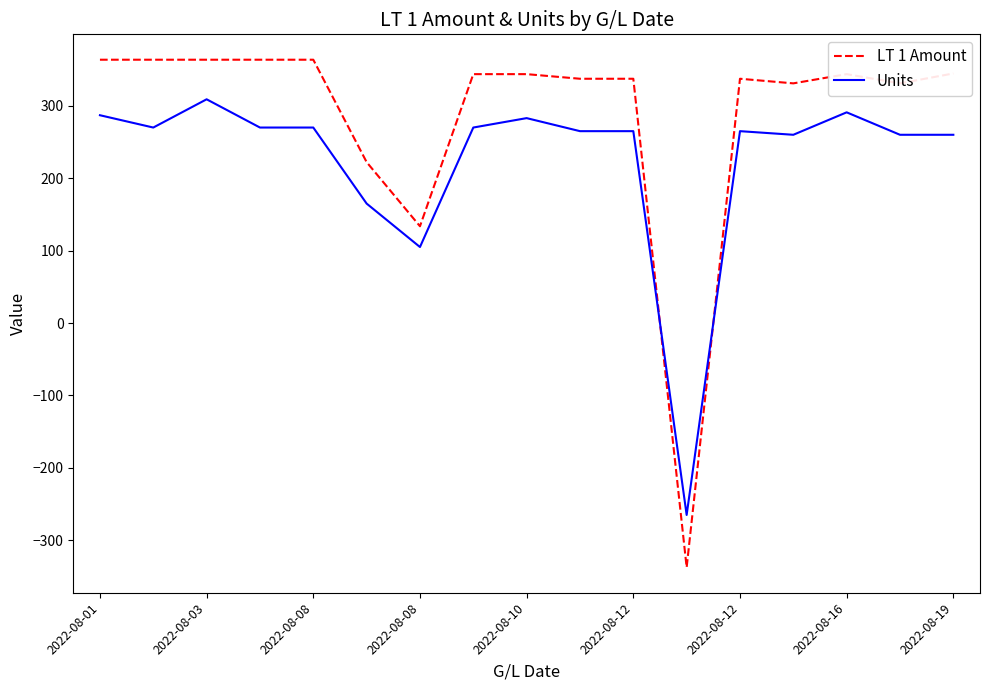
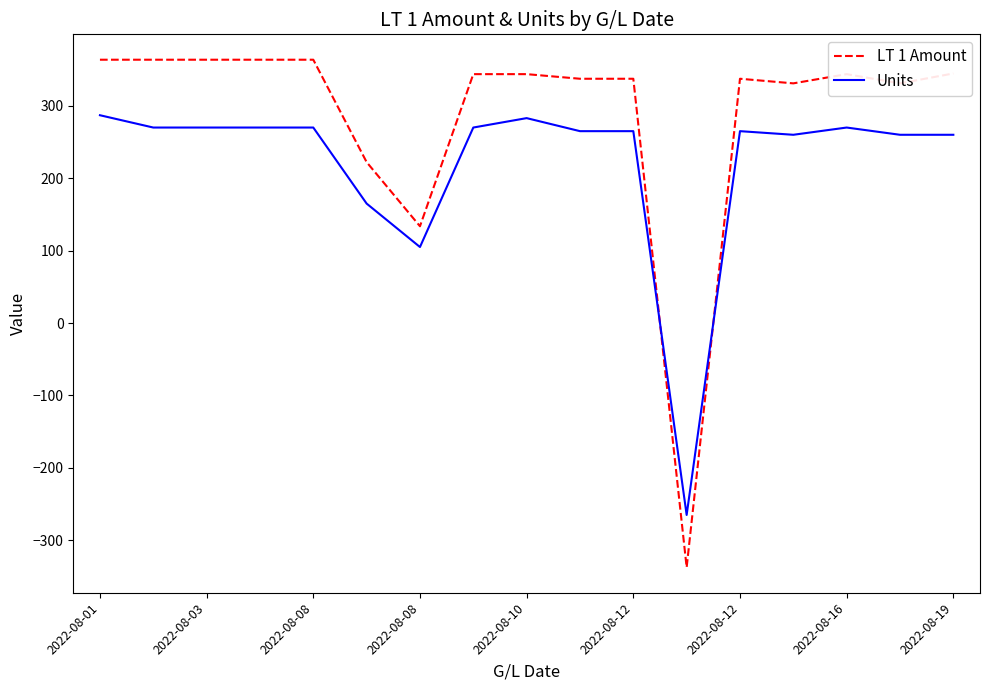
  {
    "LT 1 Amount": {
      "2022-08-01": 360,
      "2022-08-03": 360,
      "2022-08-10": 340
    },
    "Units": {
      "2022-08-01": 290,
-     "2022-08-03": 310,
+     "2022-08-03": 270,
      "2022-08-10": 280,
-     "2022-08-16": 290,
+     "2022-08-16": 270,
      "2022-08-19": 260
    }
  }
